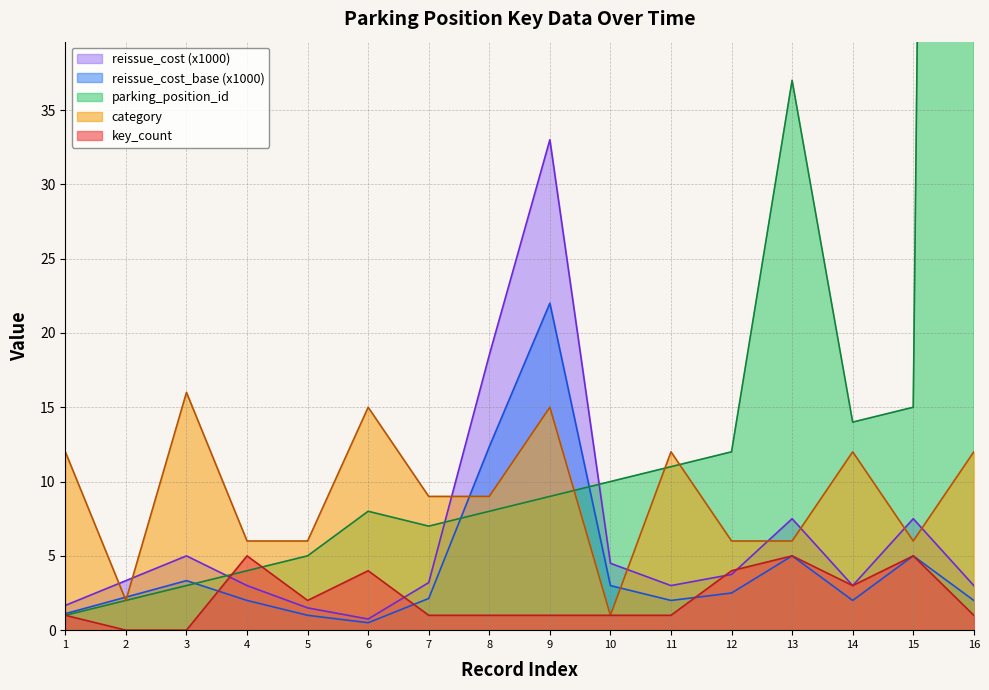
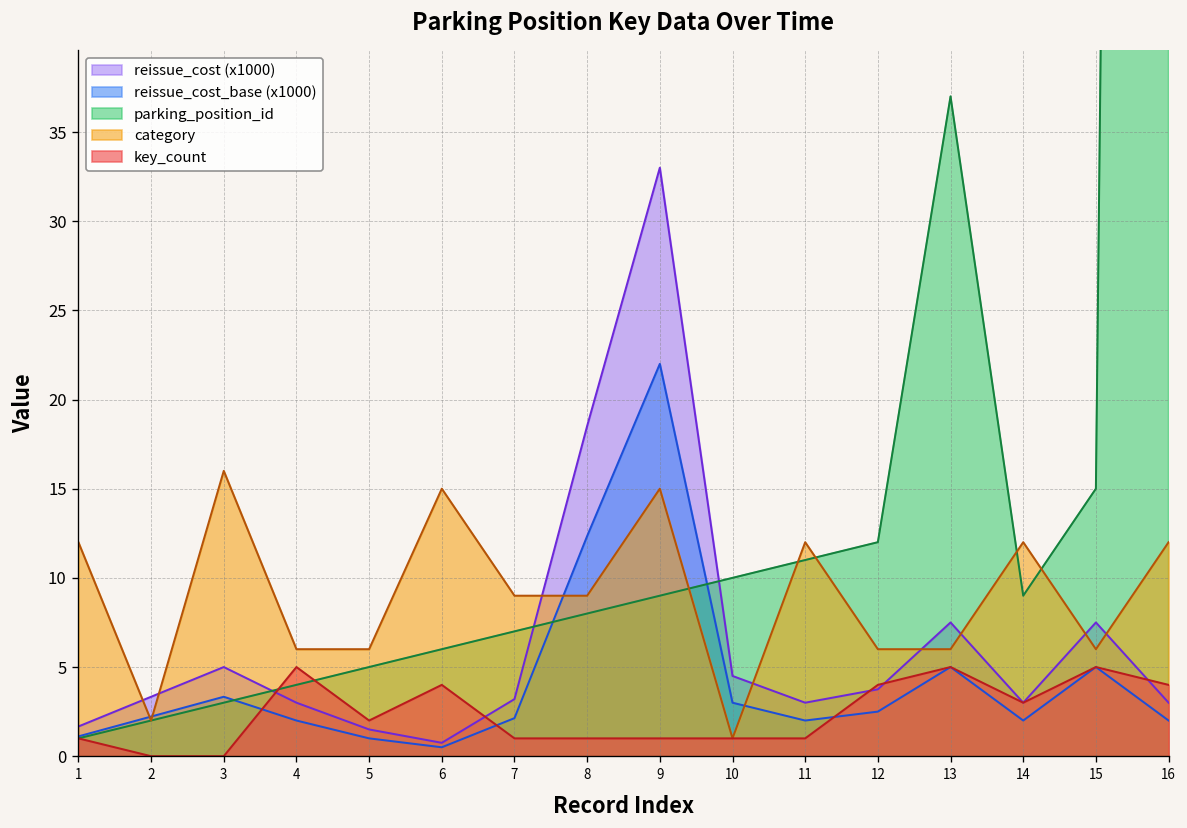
  {
    "reissue_cost (x1000)": {
      "1": 1.7,
      "2": 3.3,
      "3": 5,
      "4": 3,
      "5": 1.5,
      "6": 0.8,
      "7": 3.2,
      "8": 18.5,
      "9": 33,
      "10": 4.5,
      "11": 3,
      "12": 3.8,
      "13": 7.5,
      "15": 7.5,
      "16": 3
    },
    "reissue_cost_base (x1000)": {
      "2": 2.2,
      "3": 3.3,
      "4": 2,
      "5": 1,
      "6": 0.5,
      "7": 2,
      "8": 12.3,
      "9": 22,
      "10": 3,
      "11": 2,
      "12": 2.5,
      "14": 2,
      "16": 2
    },
    "parking_position_id": {
      "3": 3,
      "4": 4,
      "5": 5,
-     "6": 8,
+     "6": 6,
      "7": 7,
      "8": 8,
      "9": 9,
      "10": 10,
      "11": 11,
      "12": 12,
      "13": 37,
-     "14": 14,
+     "14": 9,
      "15": 15
    },
    "category": {
      "1": 12,
      "3": 16,
      "4": 6,
      "5": 6,
      "6": 15,
      "7": 9,
      "8": 9,
      "9": 15,
      "11": 12,
      "12": 6,
      "13": 6,
      "14": 12,
      "15": 6,
      "16": 12
    },
    "key_count": {
      "2": 0,
      "3": 0,
      "4": 5,
      "5": 2,
      "6": 4,
      "7": 1,
      "8": 1,
      "9": 1,
      "11": 1,
      "12": 4,
-     "16": 1
+     "16": 4
    }
  }
